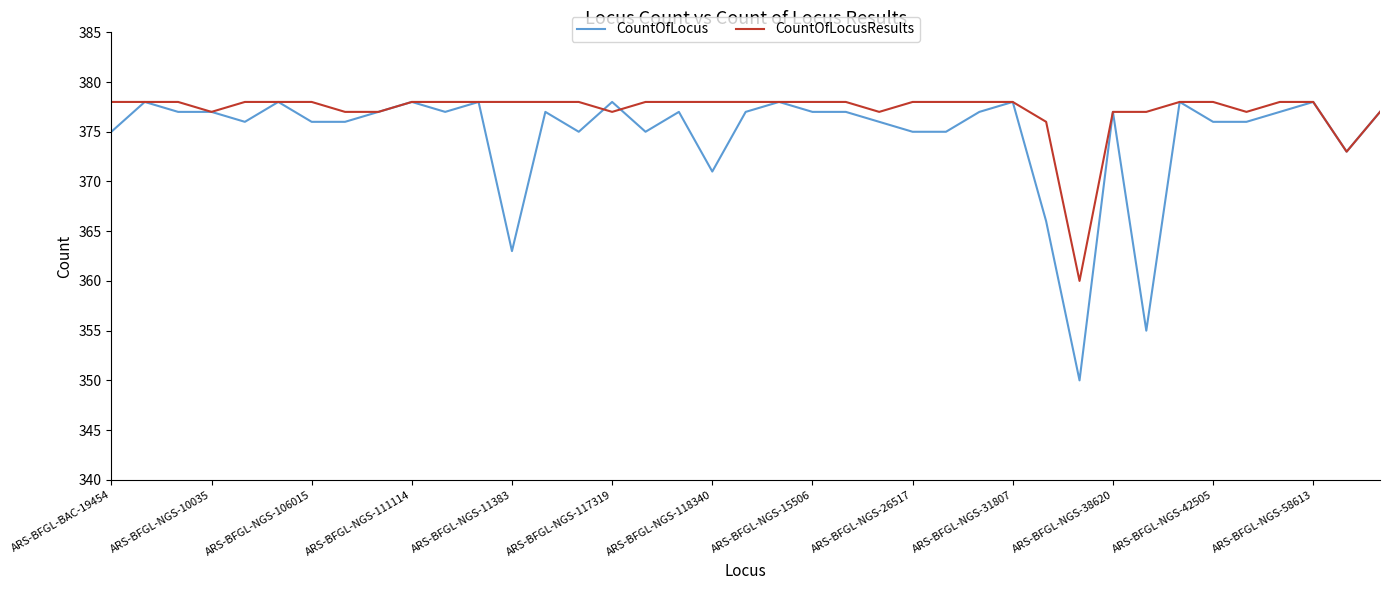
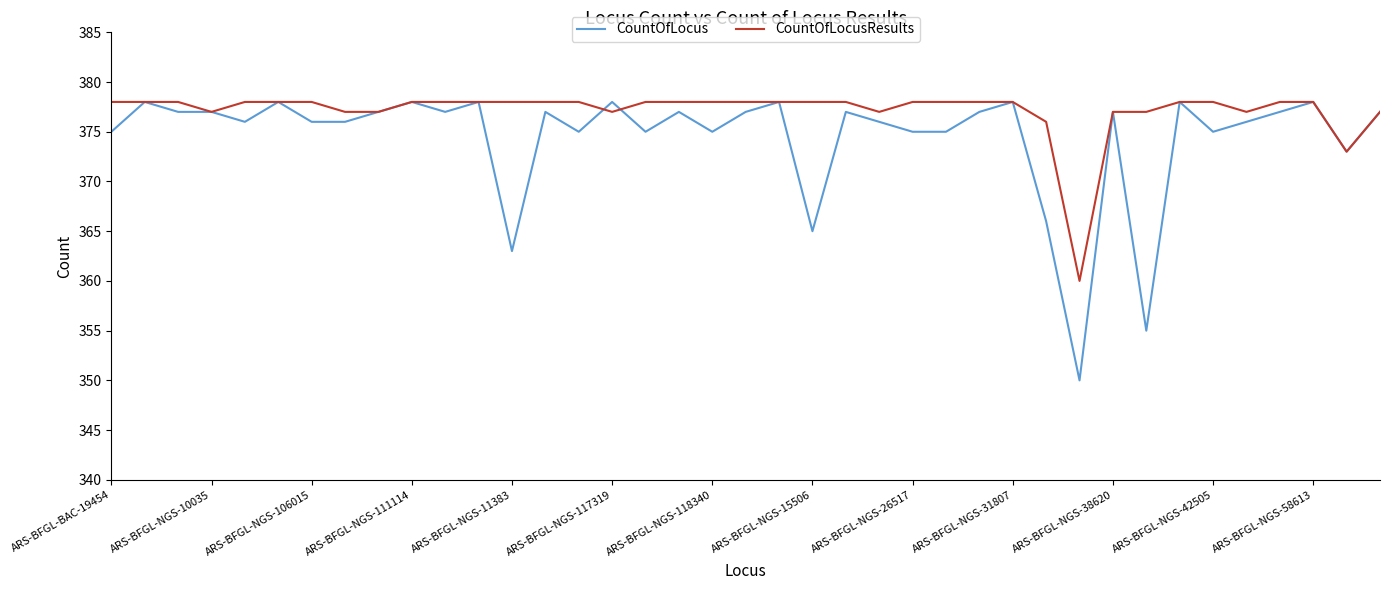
  {
    "CountOfLocus": {
      "ARS-BFGL-BAC-19454": 375,
      "ARS-BFGL-NGS-106015": 376,
      "ARS-BFGL-NGS-11383": 363,
      "ARS-BFGL-NGS-117319": 378,
-     "ARS-BFGL-NGS-118340": 371,
-     "ARS-BFGL-NGS-15506": 377,
+     "ARS-BFGL-NGS-118340": 375,
+     "ARS-BFGL-NGS-15506": 365,
      "ARS-BFGL-NGS-26517": 375,
-     "ARS-BFGL-NGS-42505": 376
+     "ARS-BFGL-NGS-42505": 375
    },
    "CountOfLocusResults": {
      "ARS-BFGL-BAC-19454": 378,
      "ARS-BFGL-NGS-106015": 378,
      "ARS-BFGL-NGS-11383": 378,
      "ARS-BFGL-NGS-117319": 377,
      "ARS-BFGL-NGS-118340": 378,
      "ARS-BFGL-NGS-15506": 378,
      "ARS-BFGL-NGS-26517": 378,
      "ARS-BFGL-NGS-42505": 378
    }
  }
